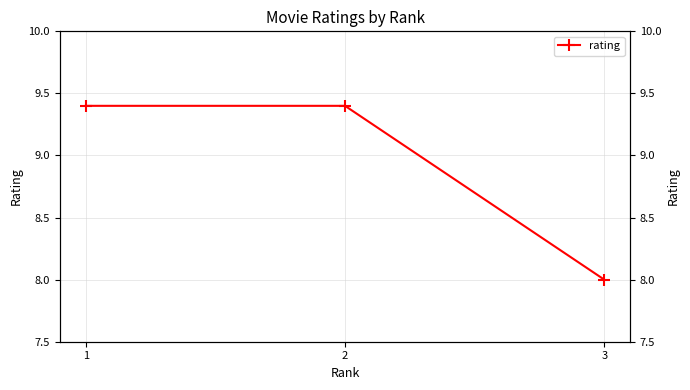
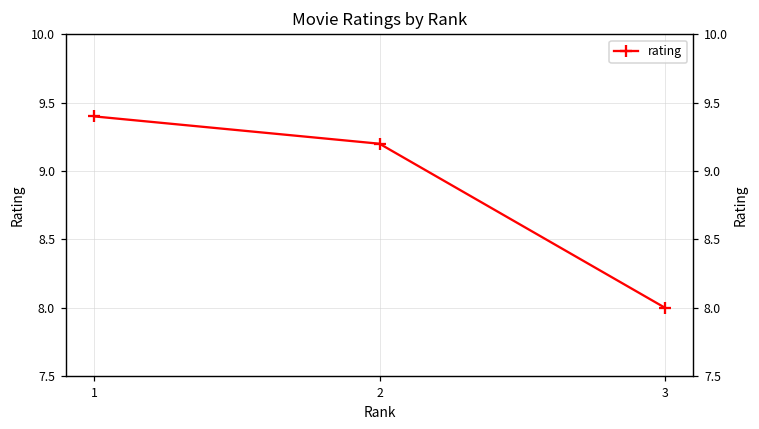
  {
    "1": 9.4,
-   "2": 9.4,
+   "2": 9.2,
    "3": 8.0
  }
